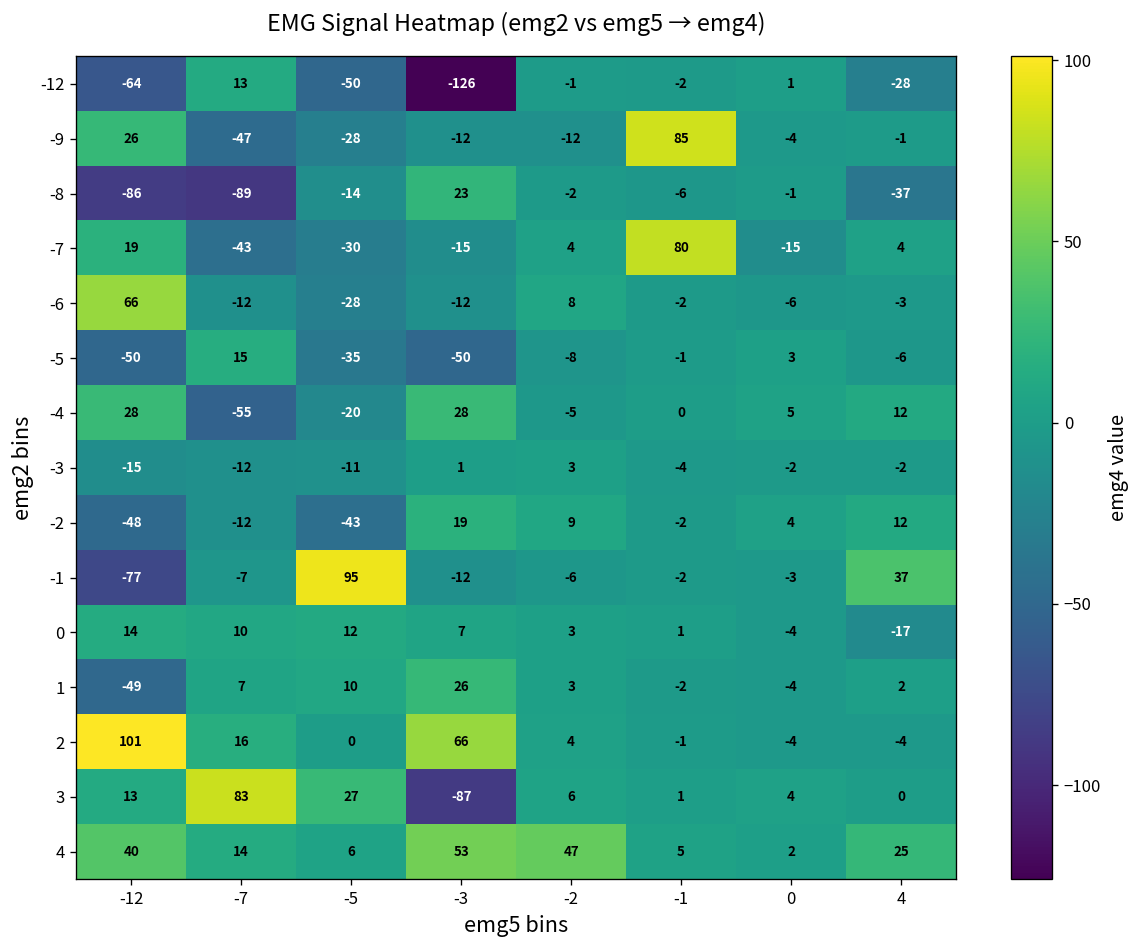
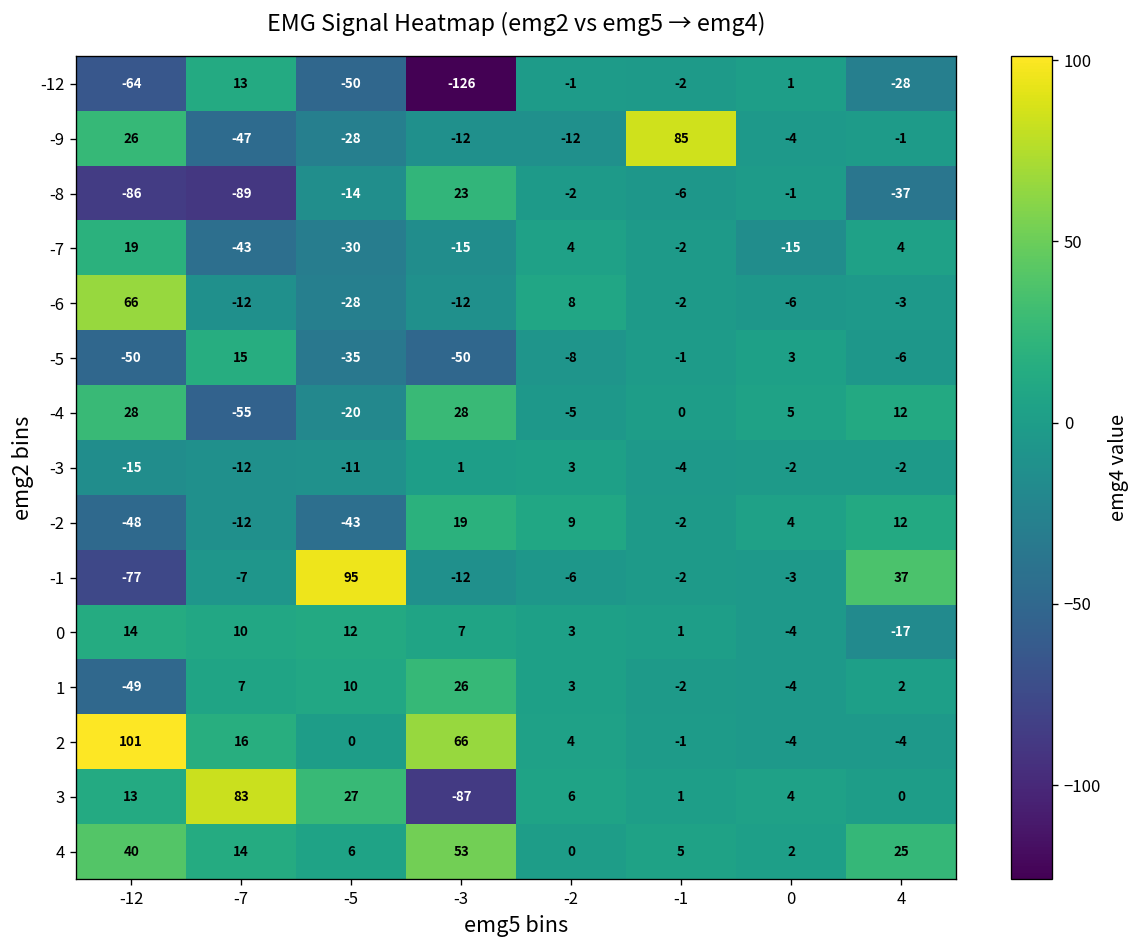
  {
    "-12": {
      "-12": -64,
      "-7": 13,
      "-5": -50,
      "-3": -126,
      "-2": -1,
      "-1": -2,
      "0": 1,
      "4": -28
    },
    "-9": {
      "-12": 26,
      "-7": -47,
      "-5": -28,
      "-3": -12,
      "-2": -12,
      "-1": 85,
      "0": -4,
      "4": -1
    },
    "-8": {
      "-12": -86,
      "-7": -89,
      "-5": -14,
      "-3": 23,
      "-2": -2,
      "-1": -6,
      "0": -1,
      "4": -37
    },
    "-7": {
      "-12": 19,
      "-7": -43,
      "-5": -30,
      "-3": -15,
      "-2": 4,
-     "-1": 80,
+     "-1": -2,
      "0": -15,
      "4": 4
    },
    "-6": {
      "-12": 66,
      "-7": -12,
      "-5": -28,
      "-3": -12,
      "-2": 8,
      "-1": -2,
      "0": -6,
      "4": -3
    },
    "-5": {
      "-12": -50,
      "-7": 15,
      "-5": -35,
      "-3": -50,
      "-2": -8,
      "-1": -1,
      "0": 3,
      "4": -6
    },
    "-4": {
      "-12": 28,
      "-7": -55,
      "-5": -20,
      "-3": 28,
      "-2": -5,
      "-1": 0,
      "0": 5,
      "4": 12
    },
    "-3": {
      "-12": -15,
      "-7": -12,
      "-5": -11,
      "-3": 1,
      "-2": 3,
      "-1": -4,
      "0": -2,
      "4": -2
    },
    "-2": {
      "-12": -48,
      "-7": -12,
      "-5": -43,
      "-3": 19,
      "-2": 9,
      "-1": -2,
      "0": 4,
      "4": 12
    },
    "-1": {
      "-12": -77,
      "-7": -7,
      "-5": 95,
      "-3": -12,
      "-2": -6,
      "-1": -2,
      "0": -3,
      "4": 37
    },
    "0": {
      "-12": 14,
      "-7": 10,
      "-5": 12,
      "-3": 7,
      "-2": 3,
      "-1": 1,
      "0": -4,
      "4": -17
    },
    "1": {
      "-12": -49,
      "-7": 7,
      "-5": 10,
      "-3": 26,
      "-2": 3,
      "-1": -2,
      "0": -4,
      "4": 2
    },
    "2": {
      "-12": 101,
      "-7": 16,
      "-5": 0,
      "-3": 66,
      "-2": 4,
      "-1": -1,
      "0": -4,
      "4": -4
    },
    "3": {
      "-12": 13,
      "-7": 83,
      "-5": 27,
      "-3": -87,
      "-2": 6,
      "-1": 1,
      "0": 4,
      "4": 0
    },
    "4": {
      "-12": 40,
      "-7": 14,
      "-5": 6,
      "-3": 53,
-     "-2": 47,
+     "-2": 0,
      "-1": 5,
      "0": 2,
      "4": 25
    }
  }
